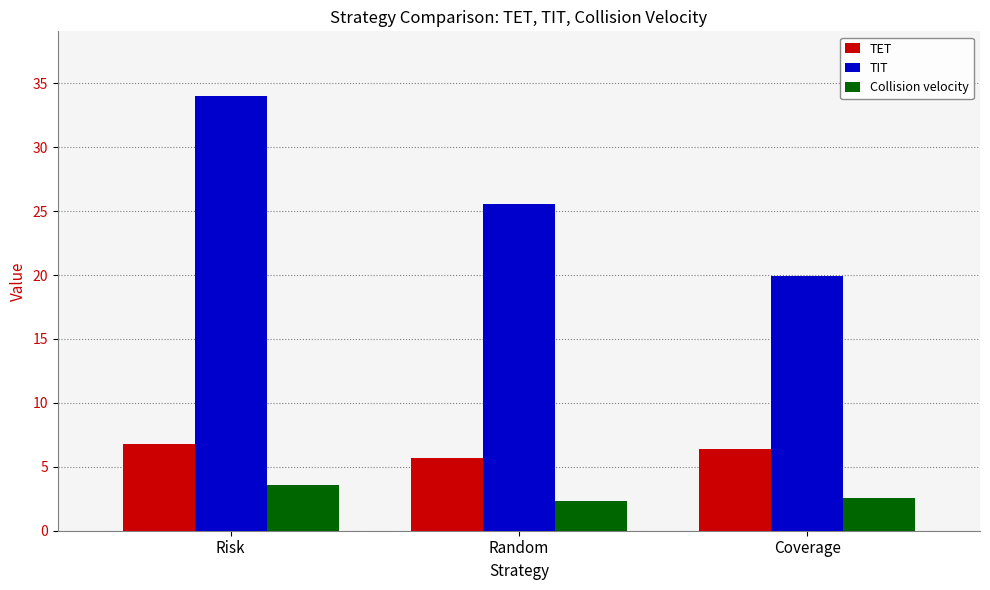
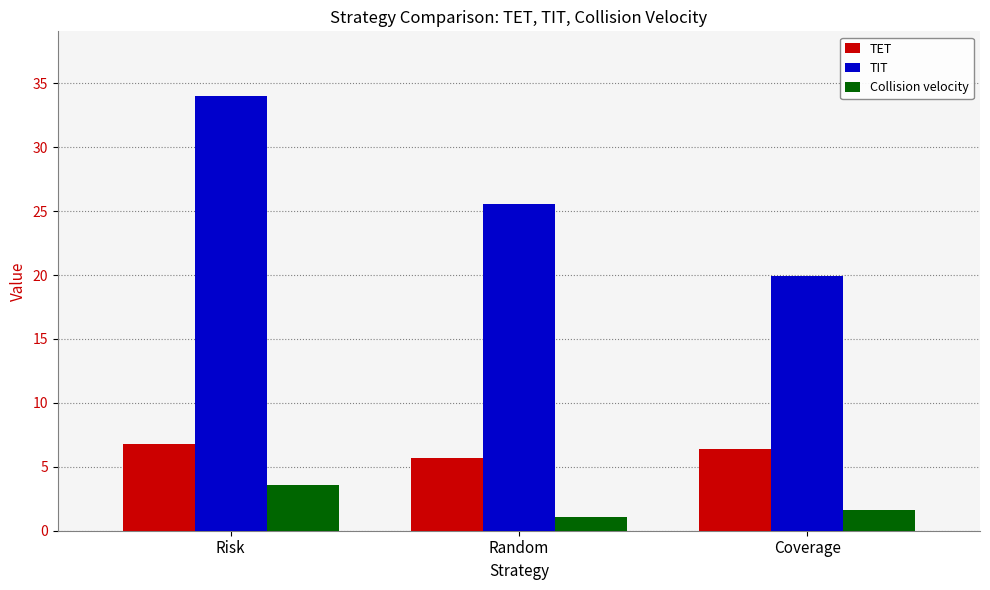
  {
    "TET": {
      "Risk": 6.8,
      "Random": 5.7,
      "Coverage": 6.4
    },
    "TIT": {
      "Risk": 34.0,
      "Random": 25.6,
      "Coverage": 19.9
    },
    "Collision velocity": {
      "Risk": 3.5,
-     "Random": 2.3,
-     "Coverage": 2.5
+     "Random": 1.1,
+     "Coverage": 1.6
    }
  }
